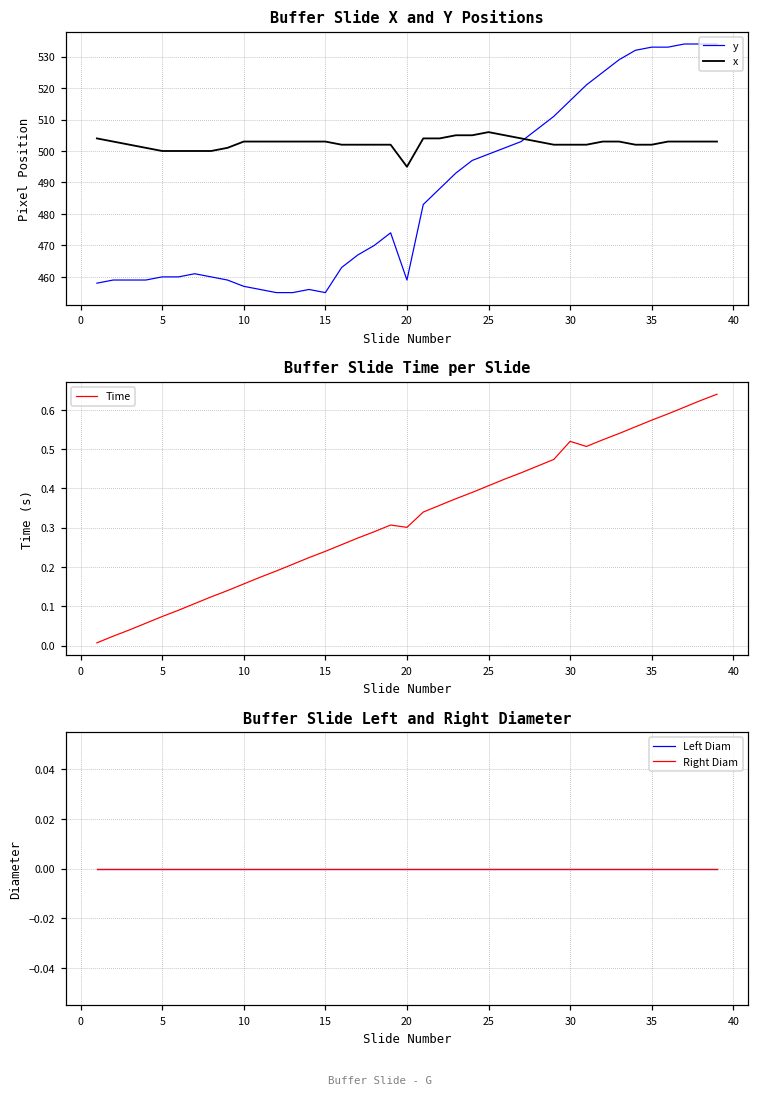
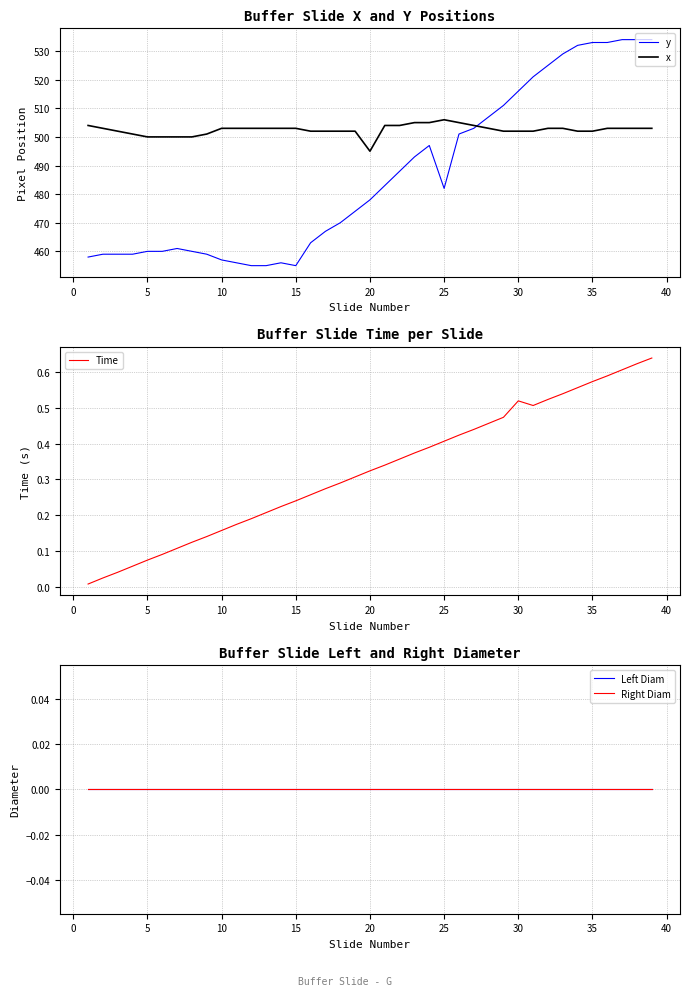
  {
    "Buffer Slide X and Y Positions": {
      "y": {
        "5": 460,
        "10": 457,
        "15": 455,
-       "20": 459,
-       "25": 499,
+       "20": 478,
+       "25": 482,
        "30": 516,
        "35": 533
      },
      "x": {
        "5": 500,
        "10": 503,
        "15": 503,
        "20": 495,
        "25": 506,
        "30": 502,
        "35": 502
      }
    },
    "Buffer Slide Time per Slide": {
      "5": 0.07,
      "10": 0.16,
      "15": 0.24,
-     "20": 0.30,
+     "20": 0.32,
      "25": 0.41,
      "30": 0.52,
      "35": 0.57
    },
    "Buffer Slide Left and Right Diameter": {
      "5": 0.000,
      "10": 0.000,
      "15": 0.000,
      "20": 0.000,
      "25": 0.000,
      "30": 0.000,
      "35": 0.000
    }
  }
